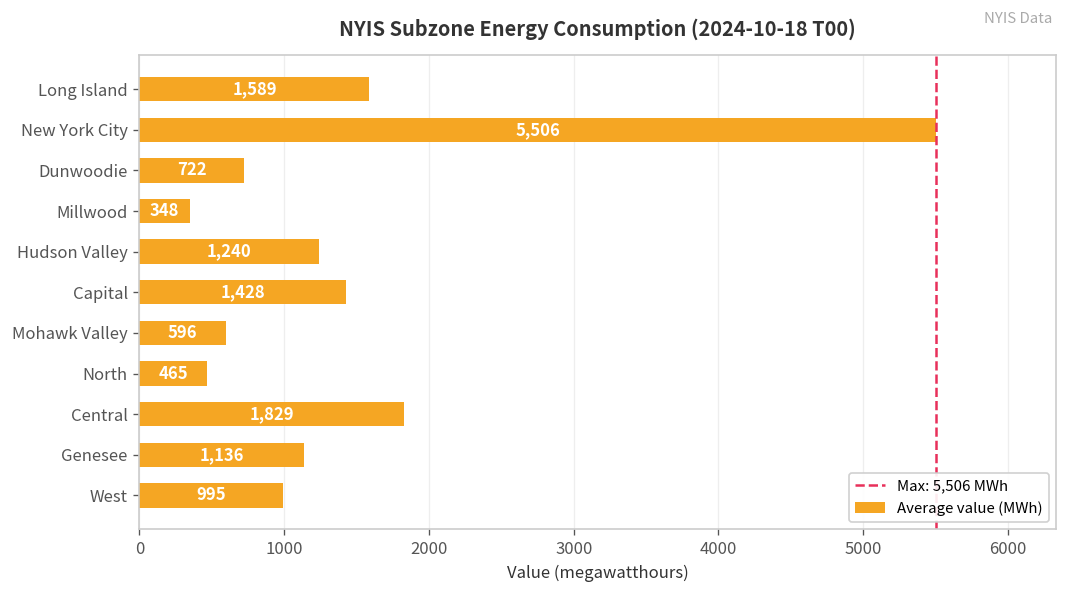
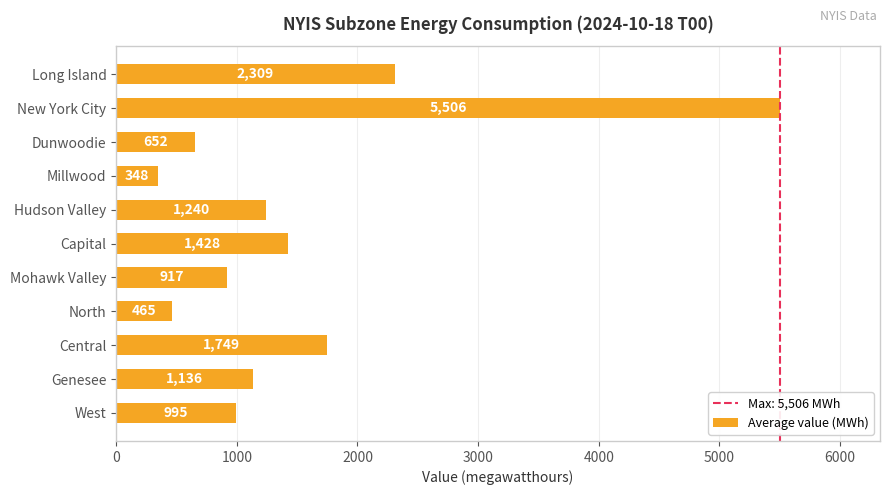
  {
-   "Long Island": "1,589",
+   "Long Island": "2,309",
    "New York City": "5,506",
-   "Dunwoodie": "722",
+   "Dunwoodie": "652",
    "Millwood": "348",
    "Hudson Valley": "1,240",
    "Capital": "1,428",
-   "Mohawk Valley": "596",
+   "Mohawk Valley": "917",
    "North": "465",
-   "Central": "1,829",
+   "Central": "1,749",
    "Genesee": "1,136",
    "West": "995"
  }
